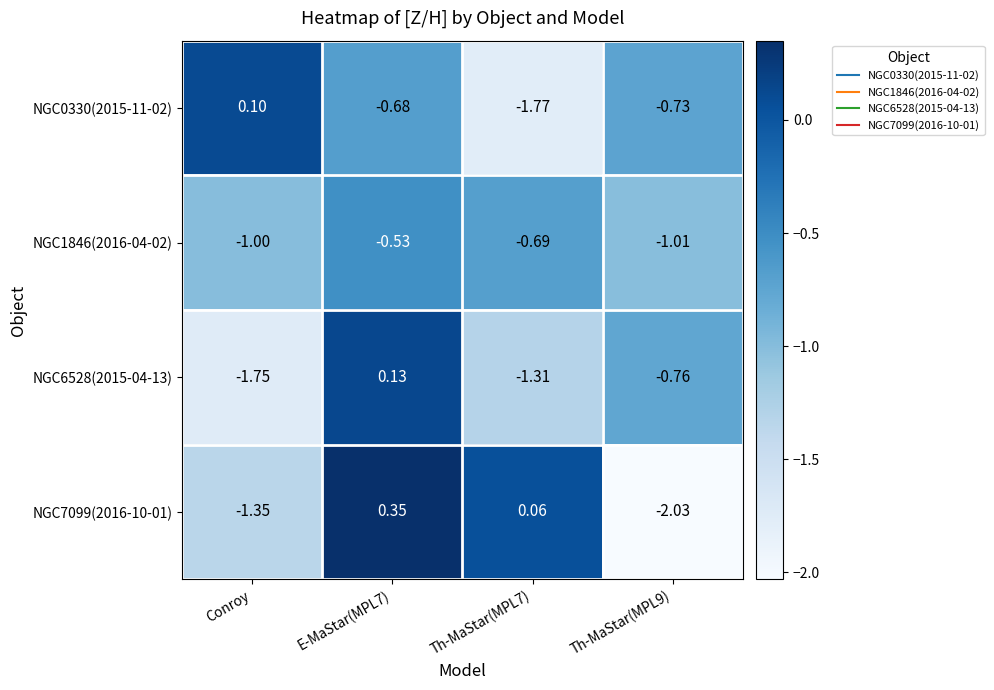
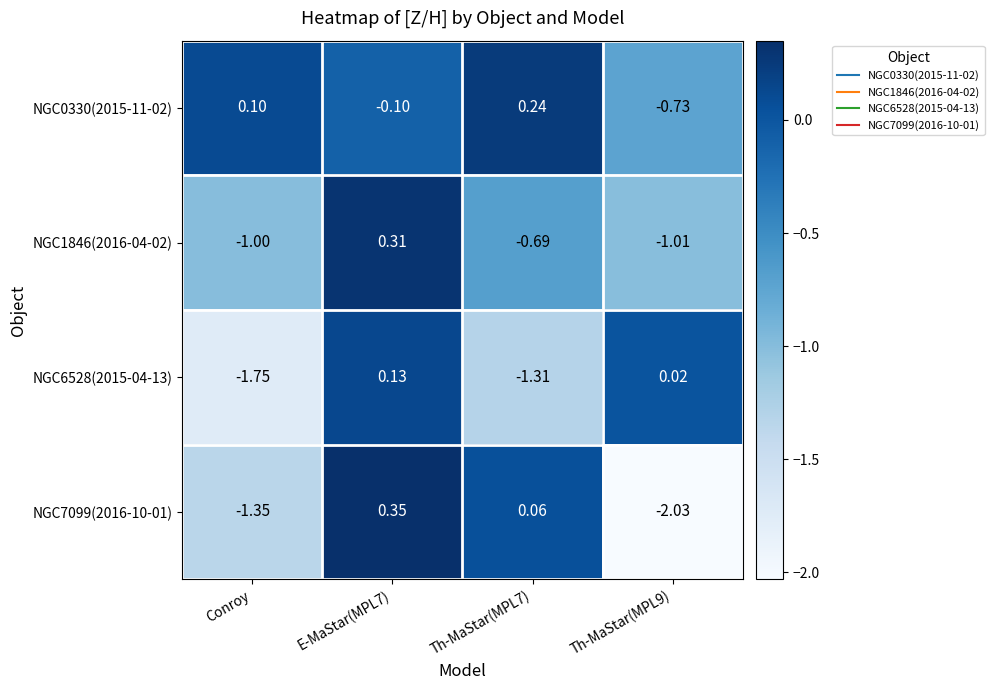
  {
    "NGC0330(2015-11-02)": {
      "Conroy": 0.10,
-     "E-MaStar(MPL7)": -0.68,
-     "Th-MaStar(MPL7)": -1.77,
+     "E-MaStar(MPL7)": -0.10,
+     "Th-MaStar(MPL7)": 0.24,
      "Th-MaStar(MPL9)": -0.73
    },
    "NGC1846(2016-04-02)": {
      "Conroy": -1.00,
-     "E-MaStar(MPL7)": -0.53,
+     "E-MaStar(MPL7)": 0.31,
      "Th-MaStar(MPL7)": -0.69,
      "Th-MaStar(MPL9)": -1.01
    },
    "NGC6528(2015-04-13)": {
      "Conroy": -1.75,
      "E-MaStar(MPL7)": 0.13,
      "Th-MaStar(MPL7)": -1.31,
-     "Th-MaStar(MPL9)": -0.76
+     "Th-MaStar(MPL9)": 0.02
    },
    "NGC7099(2016-10-01)": {
      "Conroy": -1.35,
      "E-MaStar(MPL7)": 0.35,
      "Th-MaStar(MPL7)": 0.06,
      "Th-MaStar(MPL9)": -2.03
    }
  }
